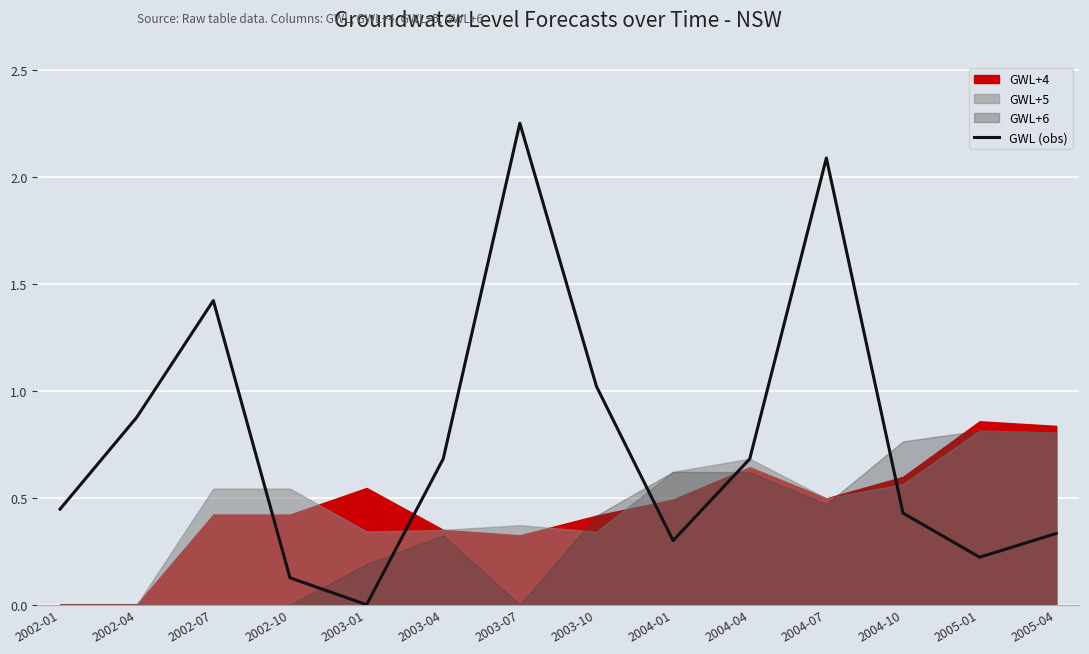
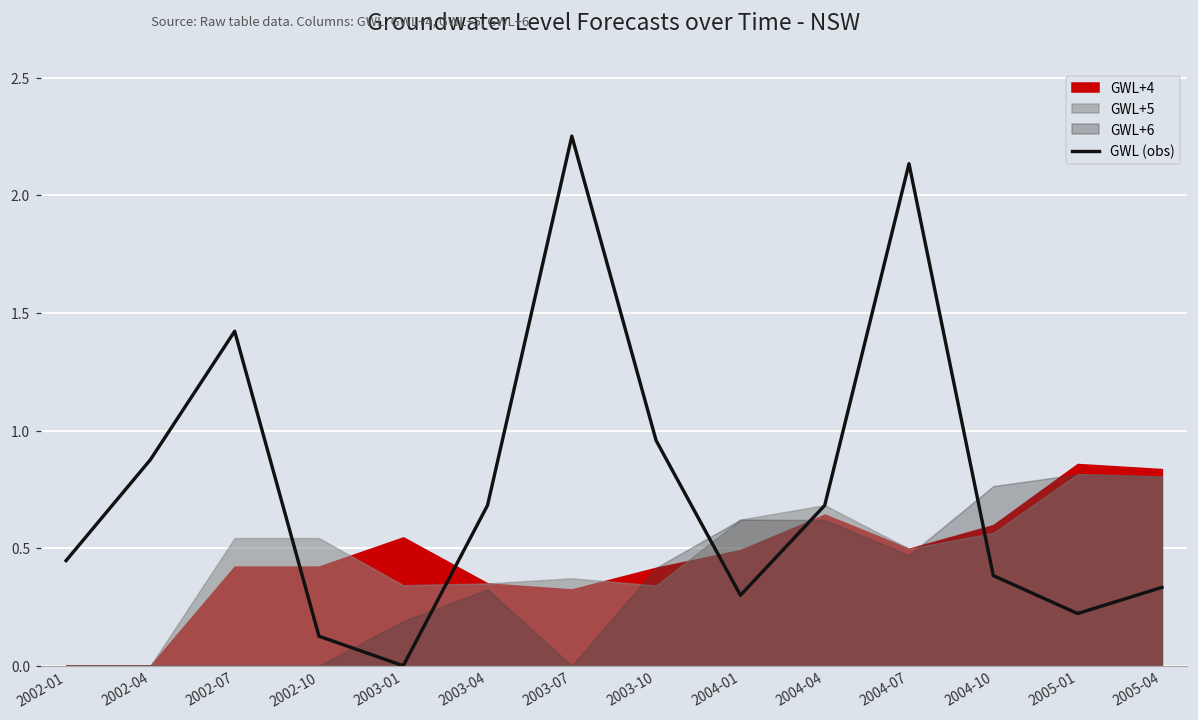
  {
    "GWL (obs)": {
      "2002-01": 0.45,
      "2002-04": 0.88,
      "2002-07": 1.42,
      "2002-10": 0.13,
      "2003-01": 0.00,
      "2003-04": 0.68,
      "2003-07": 2.25,
-     "2003-10": 1.02,
+     "2003-10": 0.96,
      "2004-01": 0.30,
-     "2004-07": 2.09,
-     "2004-10": 0.43,
+     "2004-07": 2.14,
+     "2004-10": 0.38,
      "2005-01": 0.22,
      "2005-04": 0.33
    },
    "GWL+4": {
      "2002-07": 0.42,
      "2002-10": 0.42,
      "2003-01": 0.55,
      "2003-07": 0.32,
      "2004-01": 0.49,
      "2004-04": 0.64,
      "2004-10": 0.60,
      "2005-01": 0.86,
      "2005-04": 0.84
    }
  }
